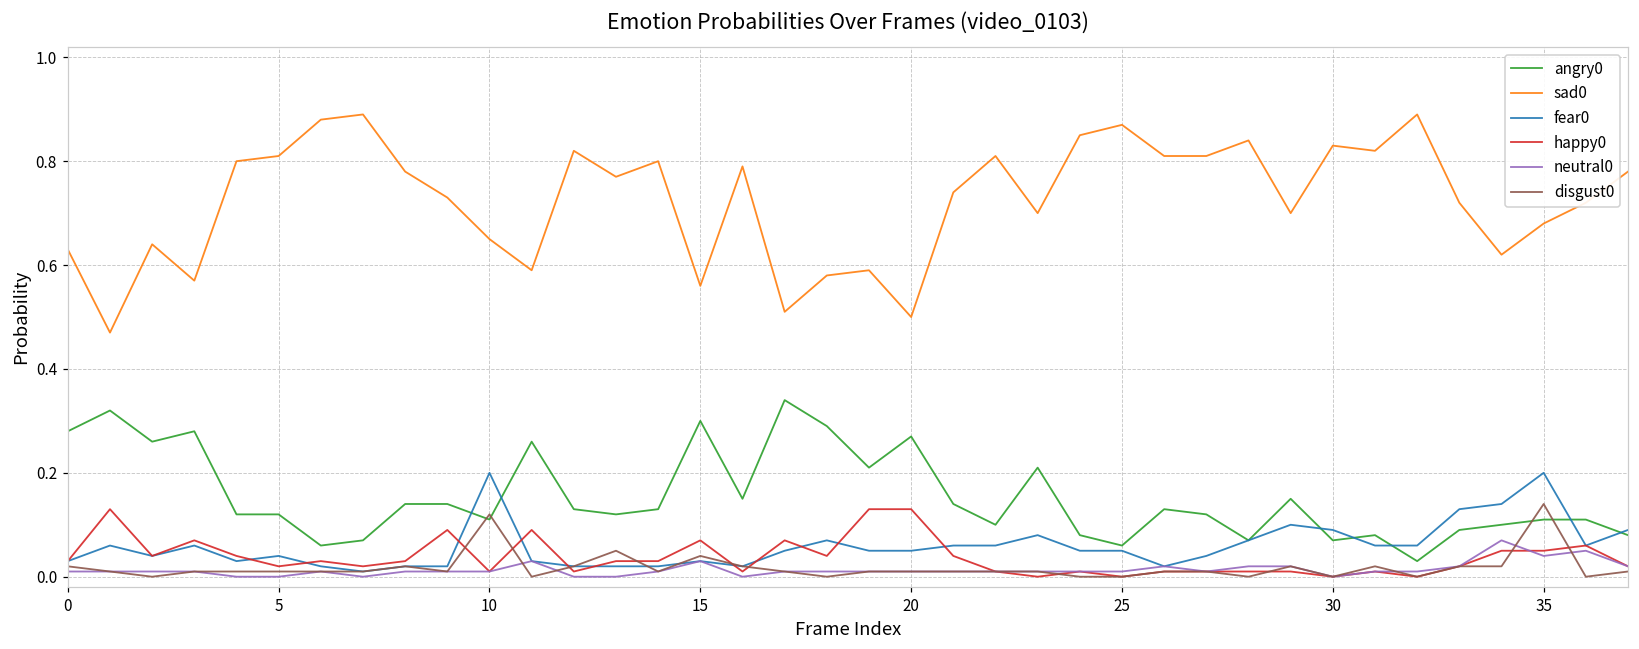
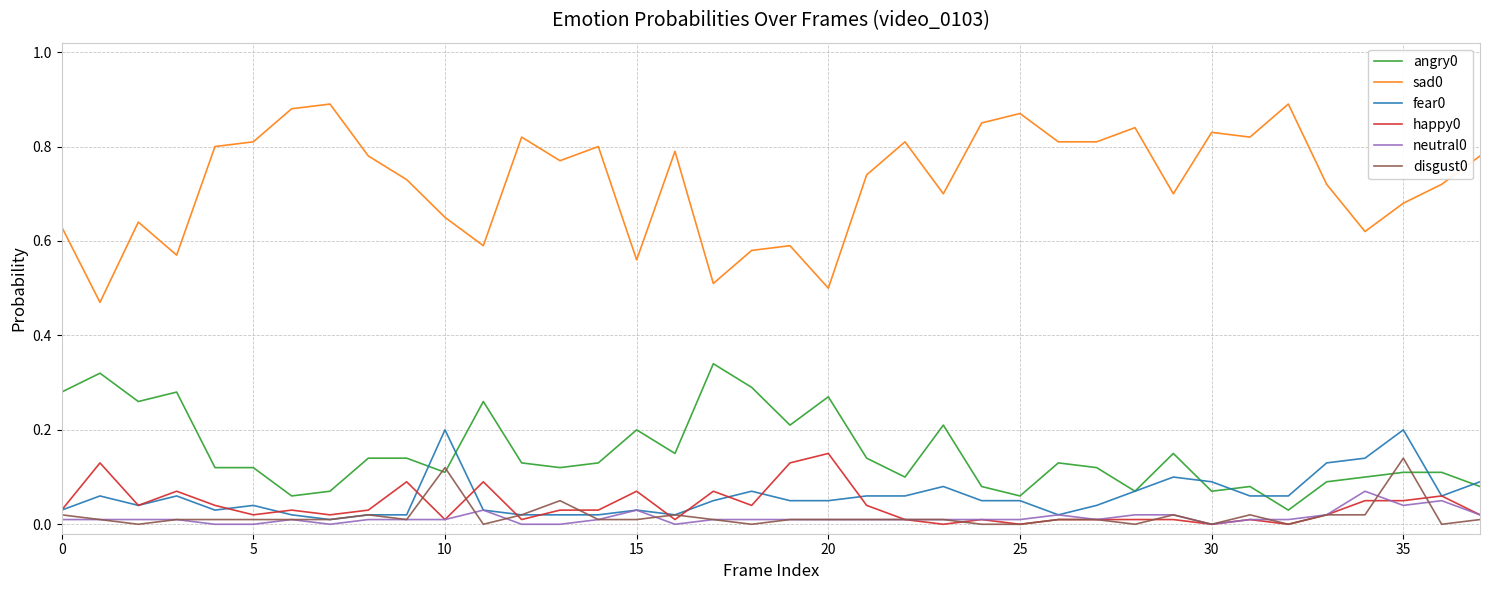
  {
    "angry0": {
      "0": 0.28,
      "5": 0.12,
      "10": 0.11,
-     "15": 0.3,
+     "15": 0.2,
      "20": 0.27,
      "25": 0.06,
      "30": 0.07,
      "35": 0.11
    },
    "sad0": {
      "0": 0.63,
      "5": 0.81,
      "10": 0.65,
      "15": 0.56,
      "20": 0.50,
      "25": 0.87,
      "30": 0.83,
      "35": 0.68
    },
    "fear0": {
      "5": 0.04,
      "10": 0.20,
      "20": 0.05,
      "25": 0.05,
      "30": 0.09,
      "35": 0.20
    },
    "happy0": {
      "5": 0.02,
      "15": 0.07,
-     "20": 0.13,
+     "20": 0.15,
      "35": 0.05
    },
    "neutral0": {
      "0": 0.01,
      "5": 0.00,
      "25": 0.01,
      "35": 0.04
    },
    "disgust0": {
      "0": 0.02,
      "5": 0.01,
      "10": 0.12,
-     "15": 0.04,
+     "15": 0.01,
      "35": 0.14
    }
  }
